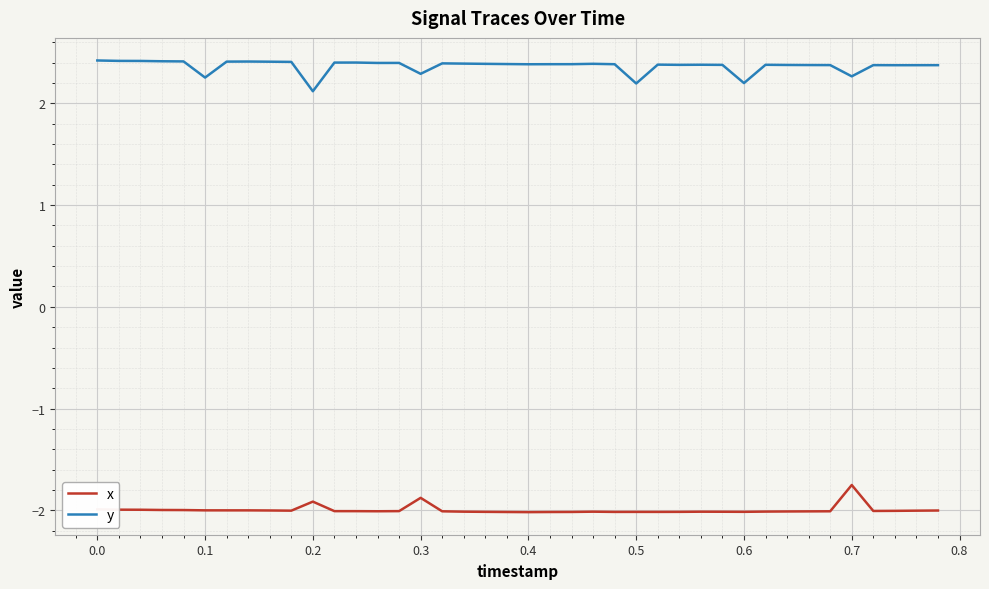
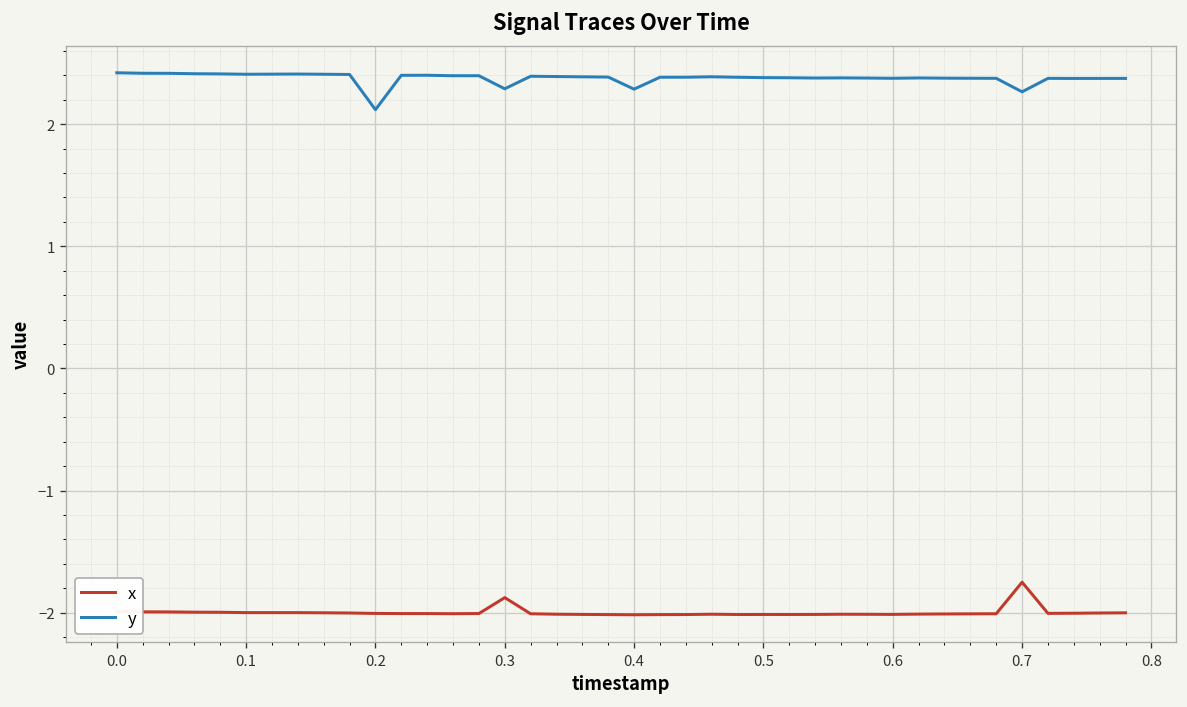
  {
    "x": {
      "0.1": -2.00,
-     "0.2": -1.91,
+     "0.2": -2.01,
      "0.3": -1.88,
      "0.4": -2.02,
      "0.5": -2.02,
      "0.6": -2.01,
      "0.7": -1.75
    },
    "y": {
      "0.0": 2.42,
-     "0.1": 2.25,
+     "0.1": 2.41,
      "0.2": 2.12,
      "0.3": 2.29,
-     "0.4": 2.38,
-     "0.5": 2.20,
-     "0.6": 2.20,
+     "0.4": 2.29,
+     "0.5": 2.38,
+     "0.6": 2.38,
      "0.7": 2.27
    }
  }
